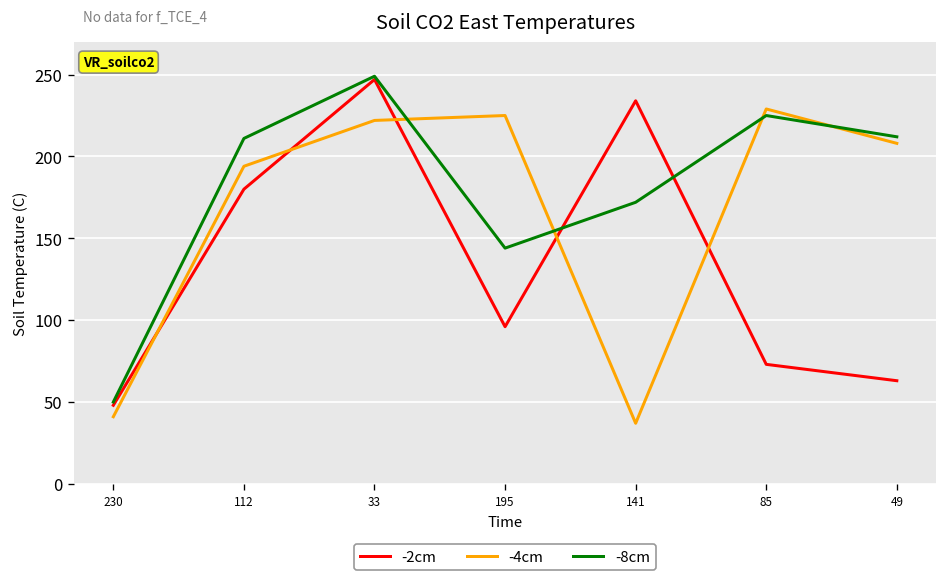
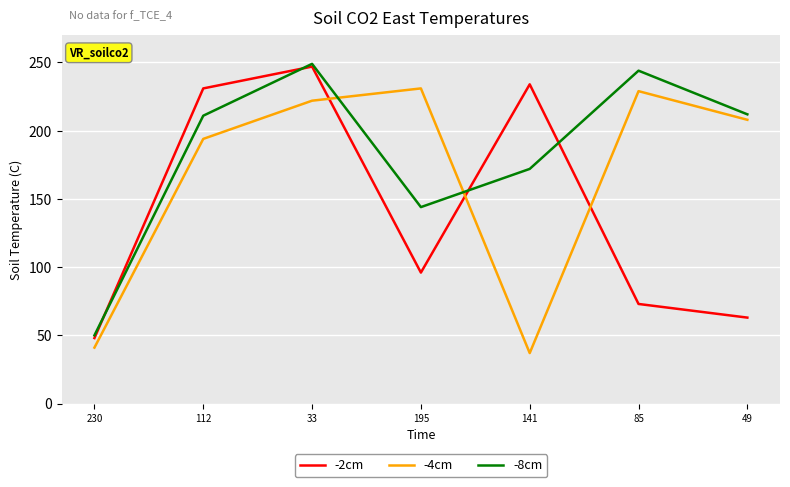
  {
    "-2cm": {
      "230": 48,
-     "112": 180,
+     "112": 231,
      "33": 247,
      "195": 96,
      "141": 234,
      "85": 73,
      "49": 63
    },
    "-4cm": {
      "230": 41,
      "112": 194,
      "33": 222,
-     "195": 225,
+     "195": 231,
      "141": 37,
      "85": 229,
      "49": 208
    },
    "-8cm": {
      "230": 50,
      "112": 211,
      "33": 249,
      "195": 144,
      "141": 172,
-     "85": 225,
+     "85": 244,
      "49": 212
    }
  }
